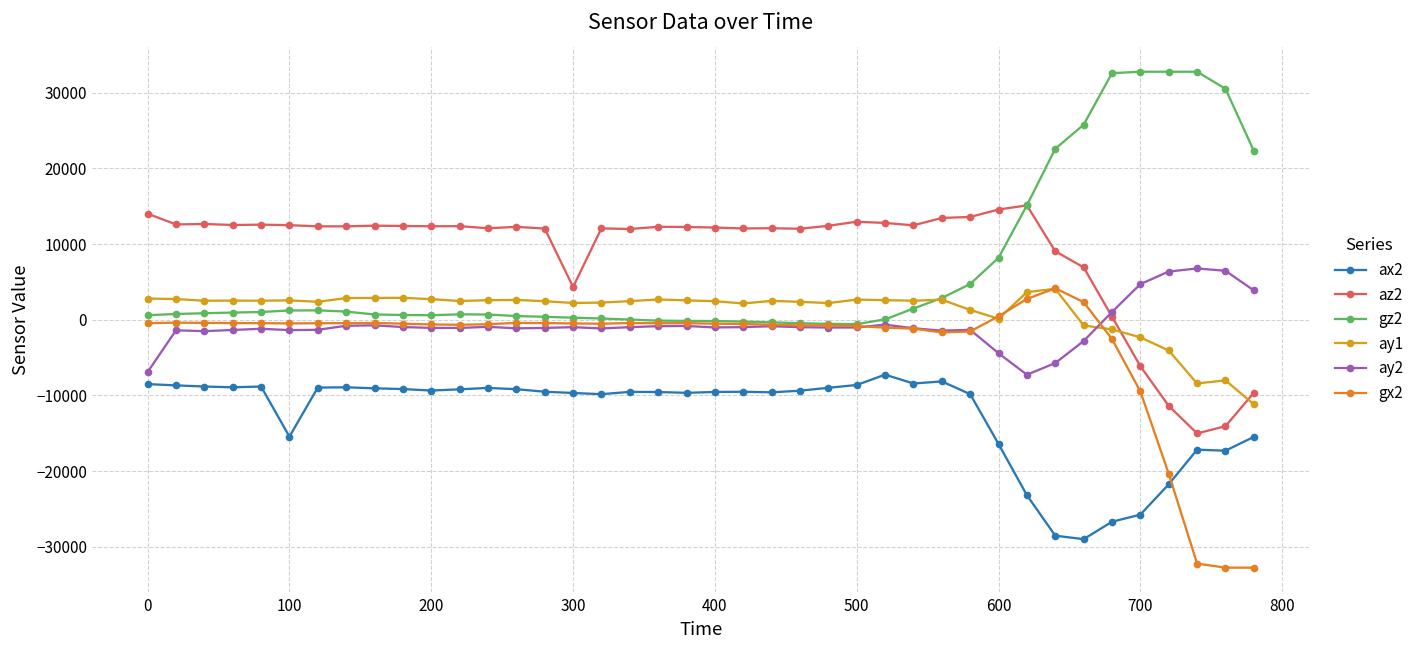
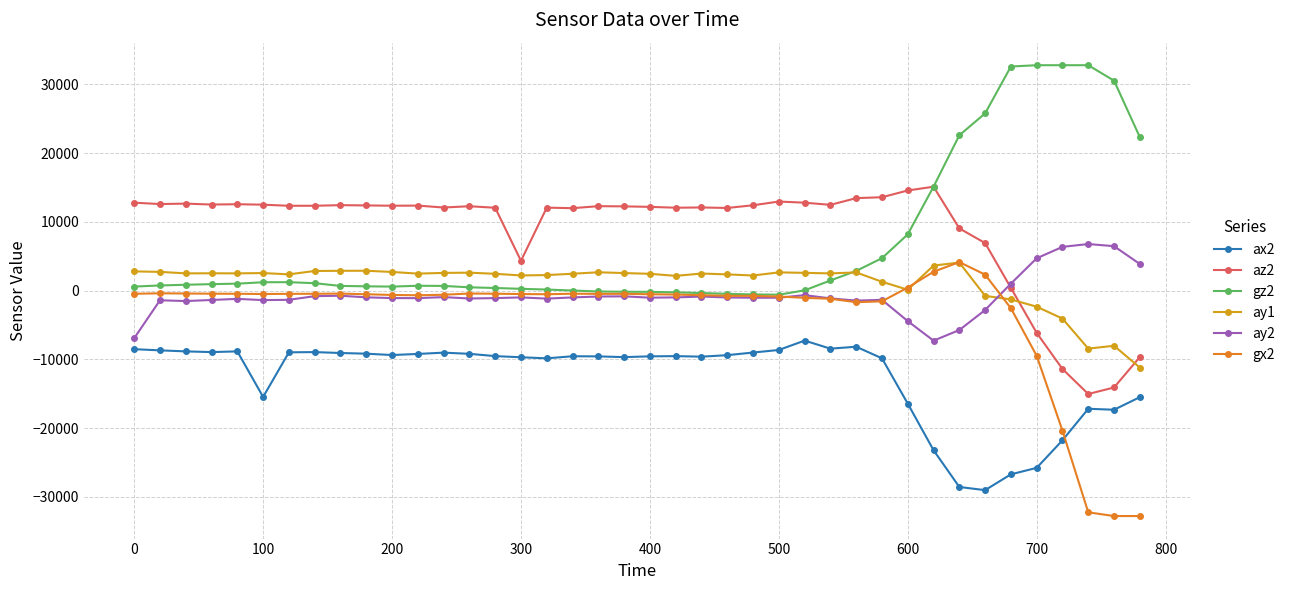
  {
    "ax2": {
      "0": -9000,
      "100": -15000,
      "200": -9000,
      "300": -10000,
      "400": -10000,
      "500": -9000,
      "600": -16000,
      "700": -26000
    },
    "az2": {
-     "0": 14000,
+     "0": 13000,
      "100": 12000,
      "200": 12000,
      "300": 4000,
      "400": 12000,
      "500": 13000,
      "600": 15000,
      "700": -6000
    },
    "gz2": {
      "0": 1000,
      "100": 1000,
      "200": 1000,
      "300": 0,
      "600": 8000,
      "700": 33000
    },
    "ay2": {
      "0": -7000,
      "100": -1000,
      "200": -1000,
      "300": -1000,
      "400": -1000,
      "600": -4000,
      "700": 5000
    }
  }
